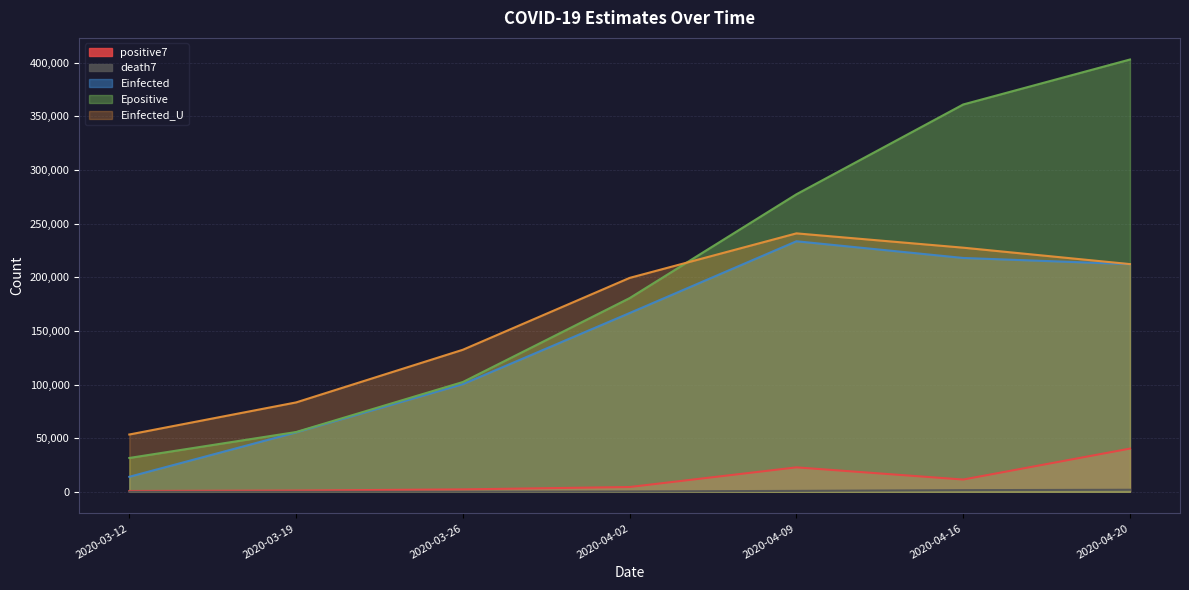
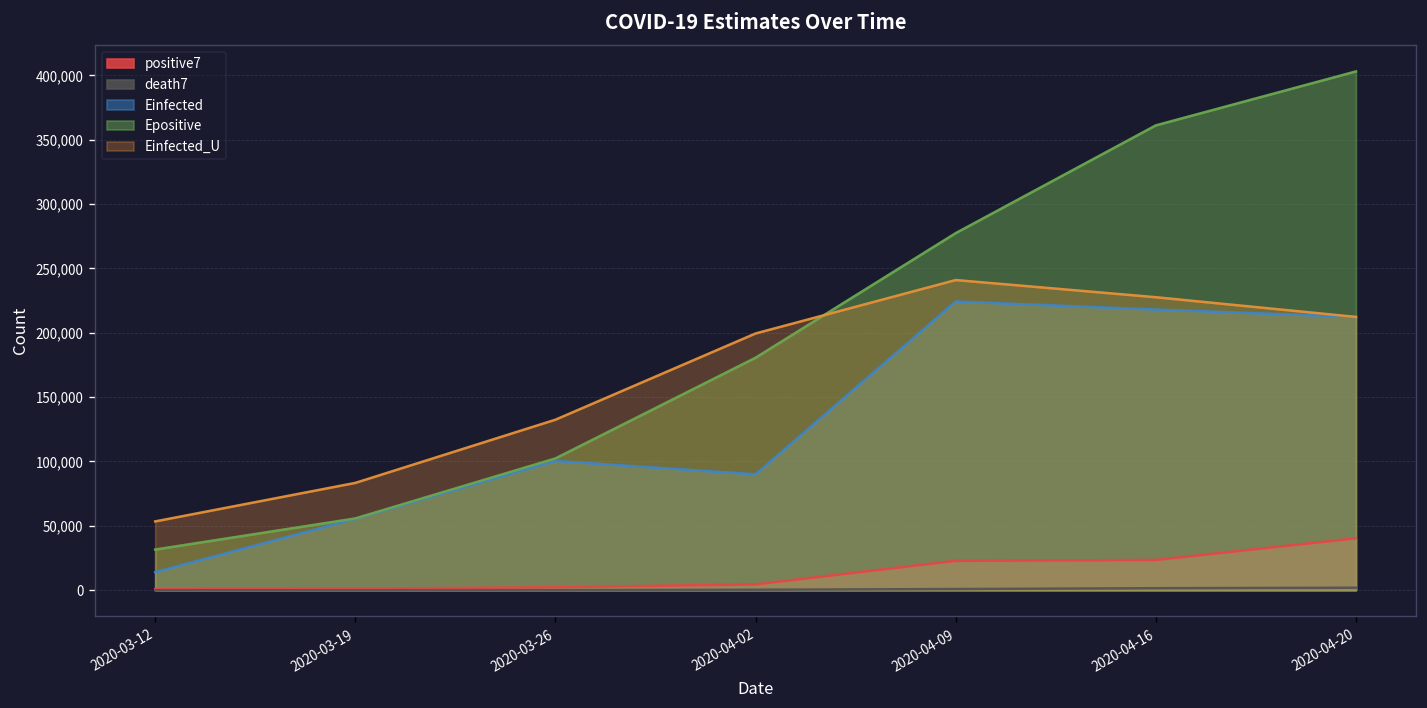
  {
    "positive7": {
      "2020-04-02": "4,000",
      "2020-04-09": "23,000",
-     "2020-04-16": "11,000",
+     "2020-04-16": "23,000",
      "2020-04-20": "40,000"
    },
    "Einfected": {
      "2020-03-12": "14,000",
-     "2020-04-02": "167,000",
-     "2020-04-09": "234,000",
+     "2020-04-02": "90,000",
+     "2020-04-09": "224,000",
      "2020-04-16": "218,000"
    }
  }
